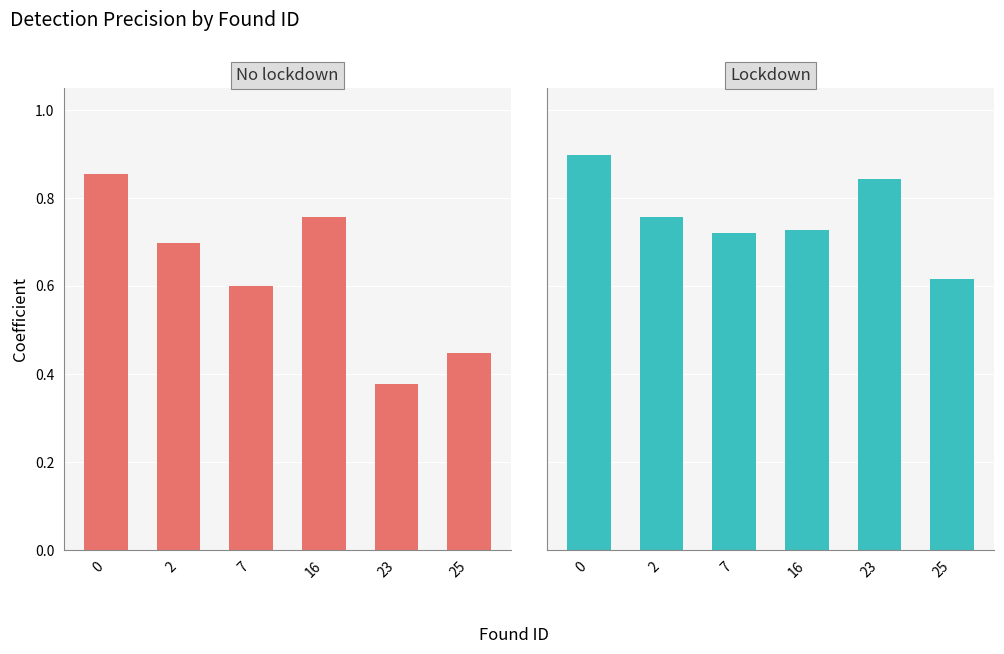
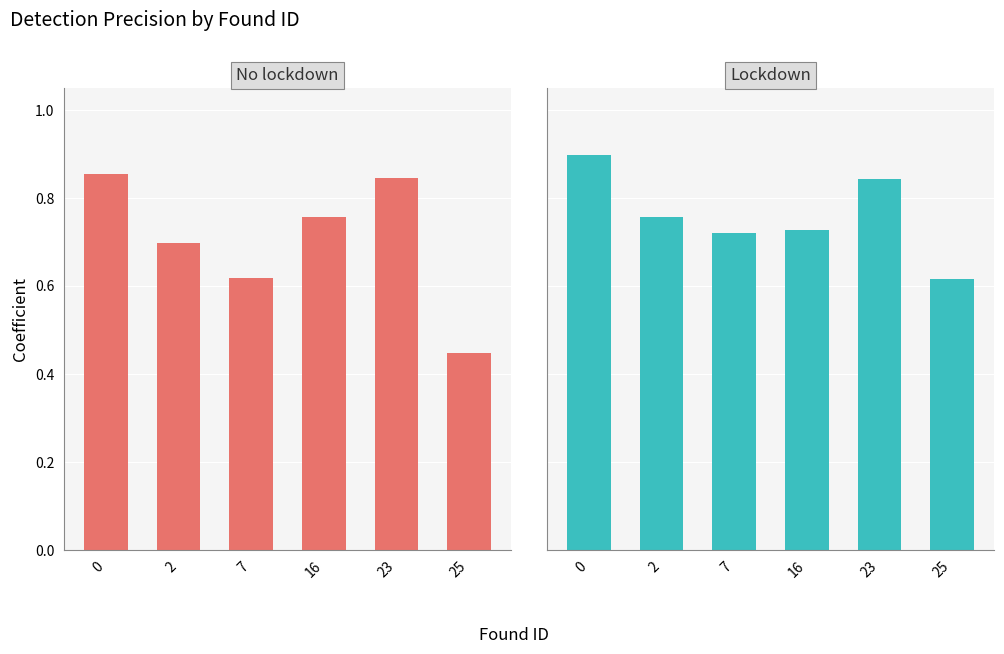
  {
    "No lockdown": {
      "0": 0.85,
      "2": 0.70,
-     "7": 0.60,
+     "7": 0.62,
      "16": 0.76,
-     "23": 0.38,
+     "23": 0.84,
      "25": 0.45
    }
  }
